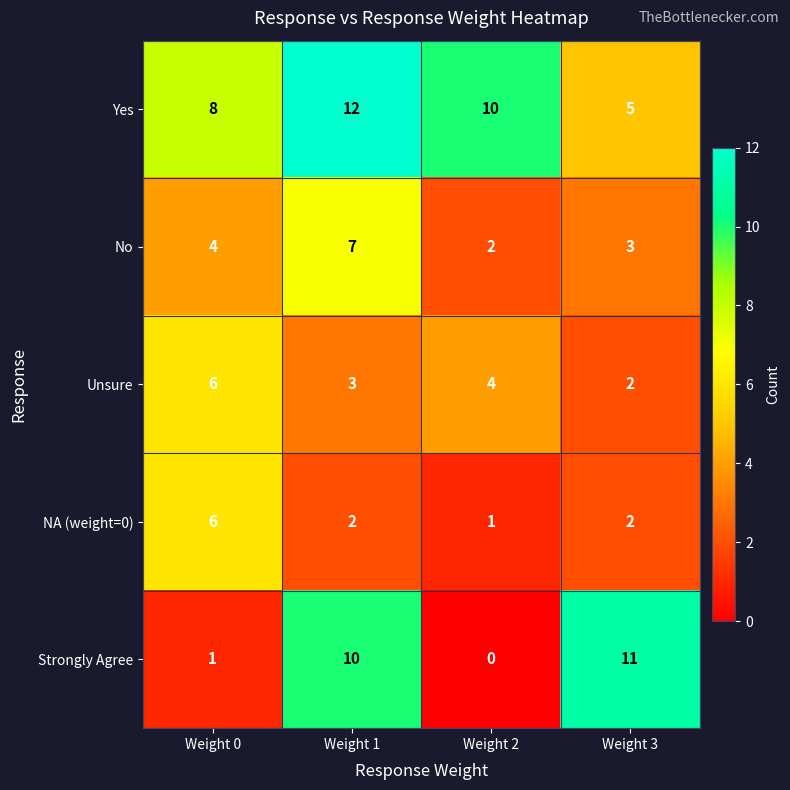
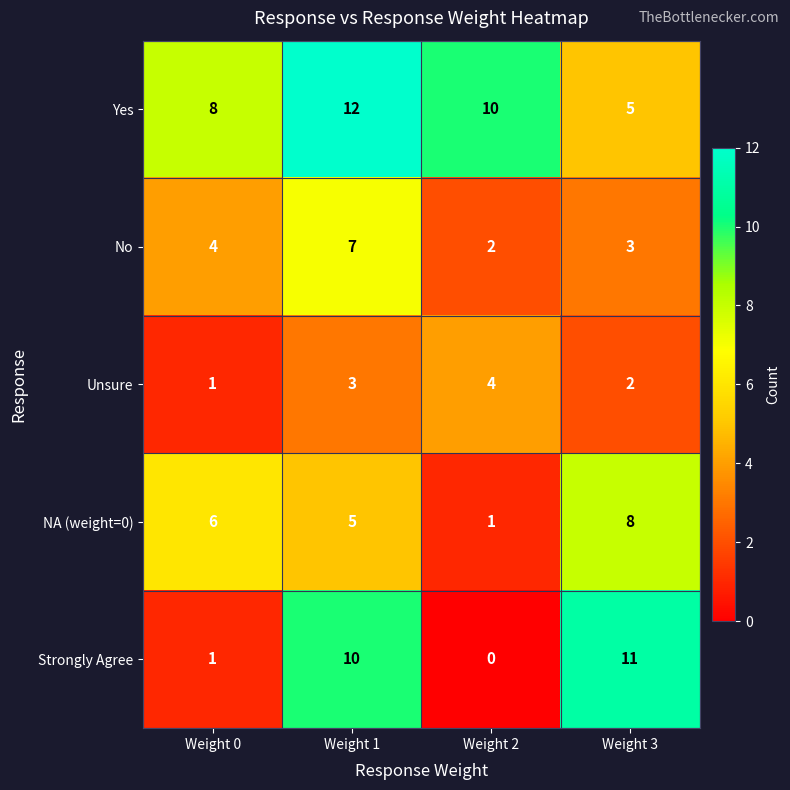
  {
    "Yes": {
      "Weight 0": 8,
      "Weight 1": 12,
      "Weight 2": 10,
      "Weight 3": 5
    },
    "No": {
      "Weight 0": 4,
      "Weight 1": 7,
      "Weight 2": 2,
      "Weight 3": 3
    },
    "Unsure": {
-     "Weight 0": 6,
+     "Weight 0": 1,
      "Weight 1": 3,
      "Weight 2": 4,
      "Weight 3": 2
    },
    "NA (weight=0)": {
      "Weight 0": 6,
-     "Weight 1": 2,
+     "Weight 1": 5,
      "Weight 2": 1,
-     "Weight 3": 2
+     "Weight 3": 8
    },
    "Strongly Agree": {
      "Weight 0": 1,
      "Weight 1": 10,
      "Weight 2": 0,
      "Weight 3": 11
    }
  }
